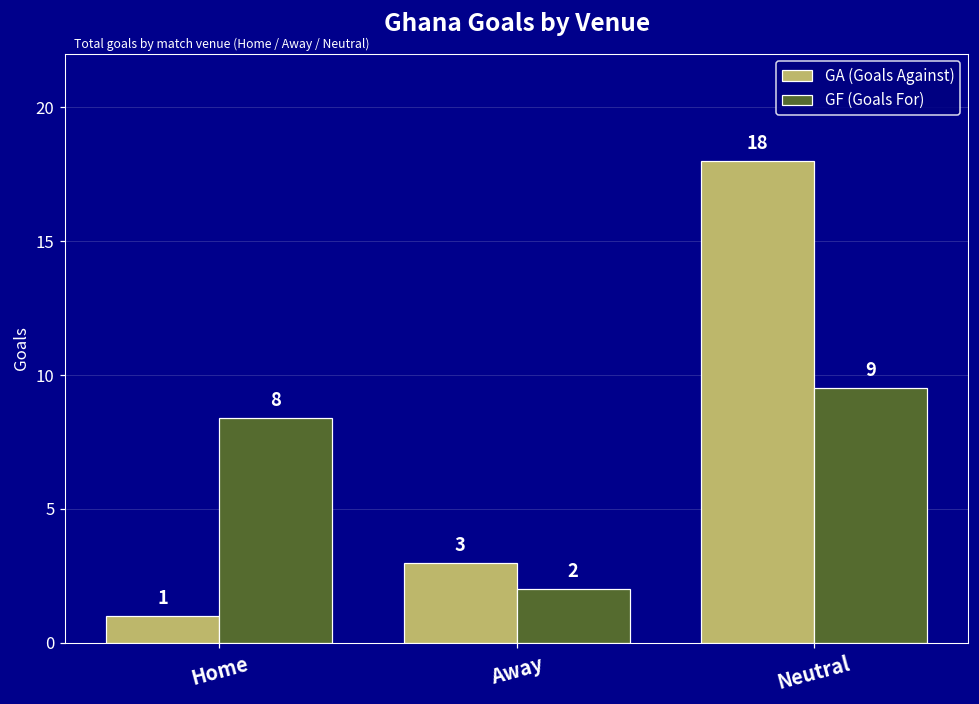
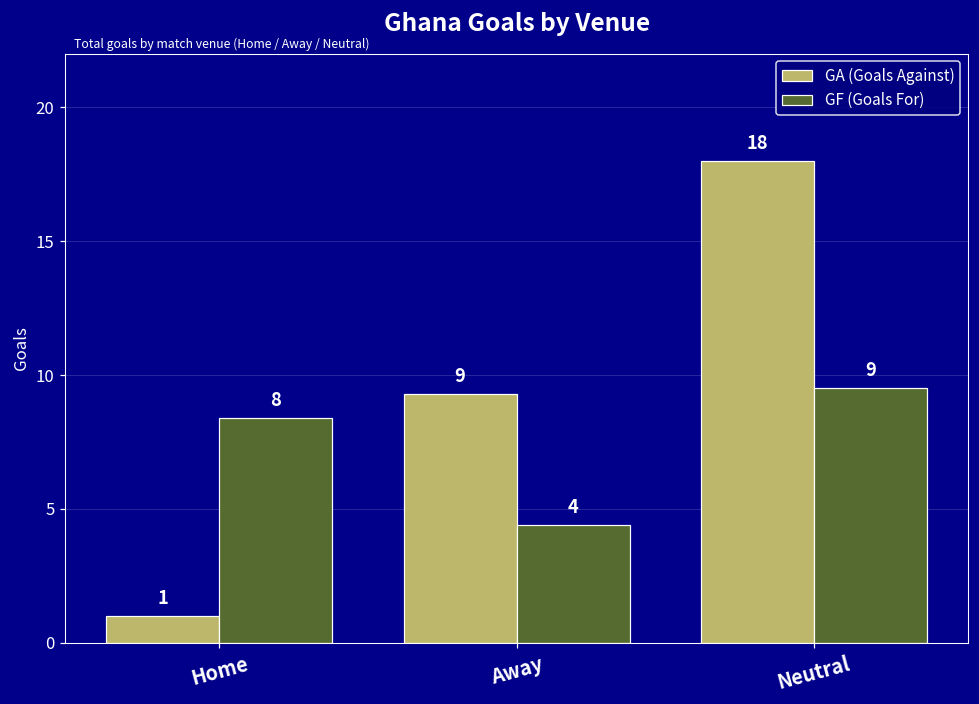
  {
    "GA (Goals Against)": {
      "Home": 1,
-     "Away": 3,
+     "Away": 9,
      "Neutral": 18
    },
    "GF (Goals For)": {
      "Home": 8,
-     "Away": 2,
+     "Away": 4,
      "Neutral": 9
    }
  }
